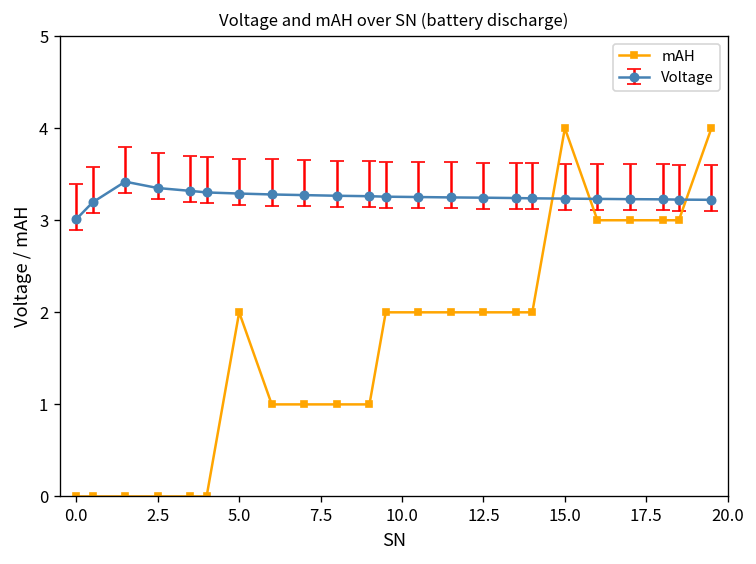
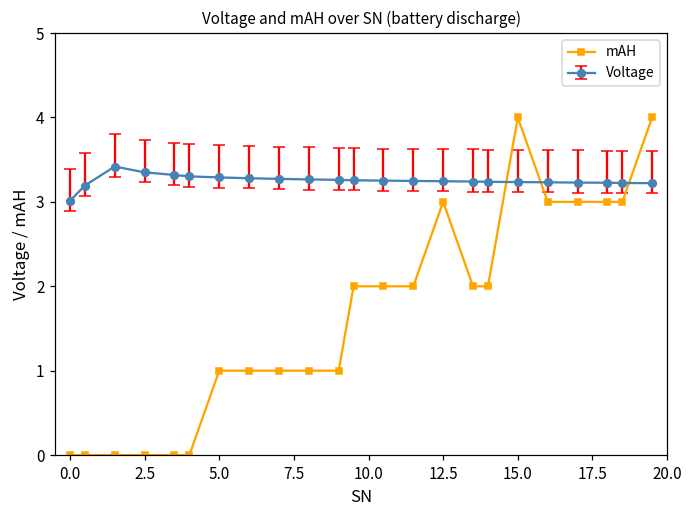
  {
    "mAH": {
      "0.0": 0,
      "2.5": 0,
-     "5.0": 2,
-     "12.5": 2,
+     "5.0": 1,
+     "12.5": 3,
      "15.0": 4
    }
  }
